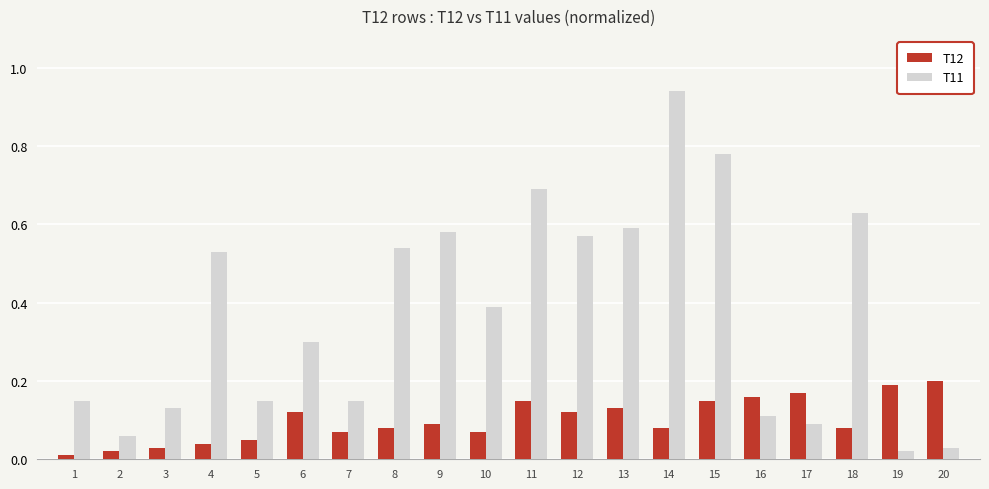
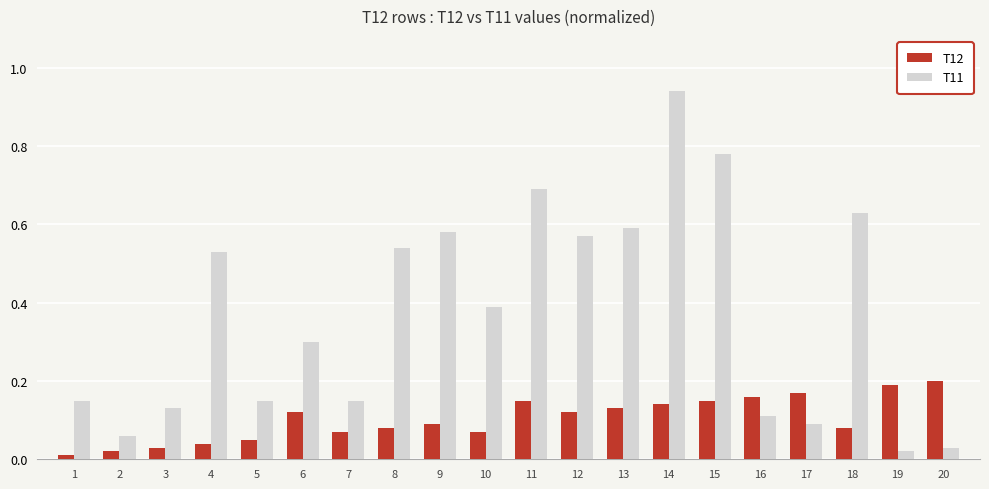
  {
    "T12": {
      "1": 0.01,
      "2": 0.02,
      "3": 0.03,
      "4": 0.04,
      "5": 0.05,
      "6": 0.12,
      "7": 0.07,
      "8": 0.08,
      "9": 0.09,
      "10": 0.07,
      "11": 0.15,
      "12": 0.12,
      "13": 0.13,
-     "14": 0.08,
+     "14": 0.14,
      "15": 0.15,
      "16": 0.16,
      "17": 0.17,
      "18": 0.08,
      "19": 0.19,
      "20": 0.20
    },
    "T11": {
      "1": 0.15,
      "2": 0.06,
      "3": 0.13,
      "4": 0.53,
      "5": 0.15,
      "6": 0.30,
      "7": 0.15,
      "8": 0.54,
      "9": 0.58,
      "10": 0.39,
      "11": 0.69,
      "12": 0.57,
      "13": 0.59,
      "14": 0.94,
      "15": 0.78,
      "16": 0.11,
      "17": 0.09,
      "18": 0.63,
      "19": 0.02,
      "20": 0.03
    }
  }
